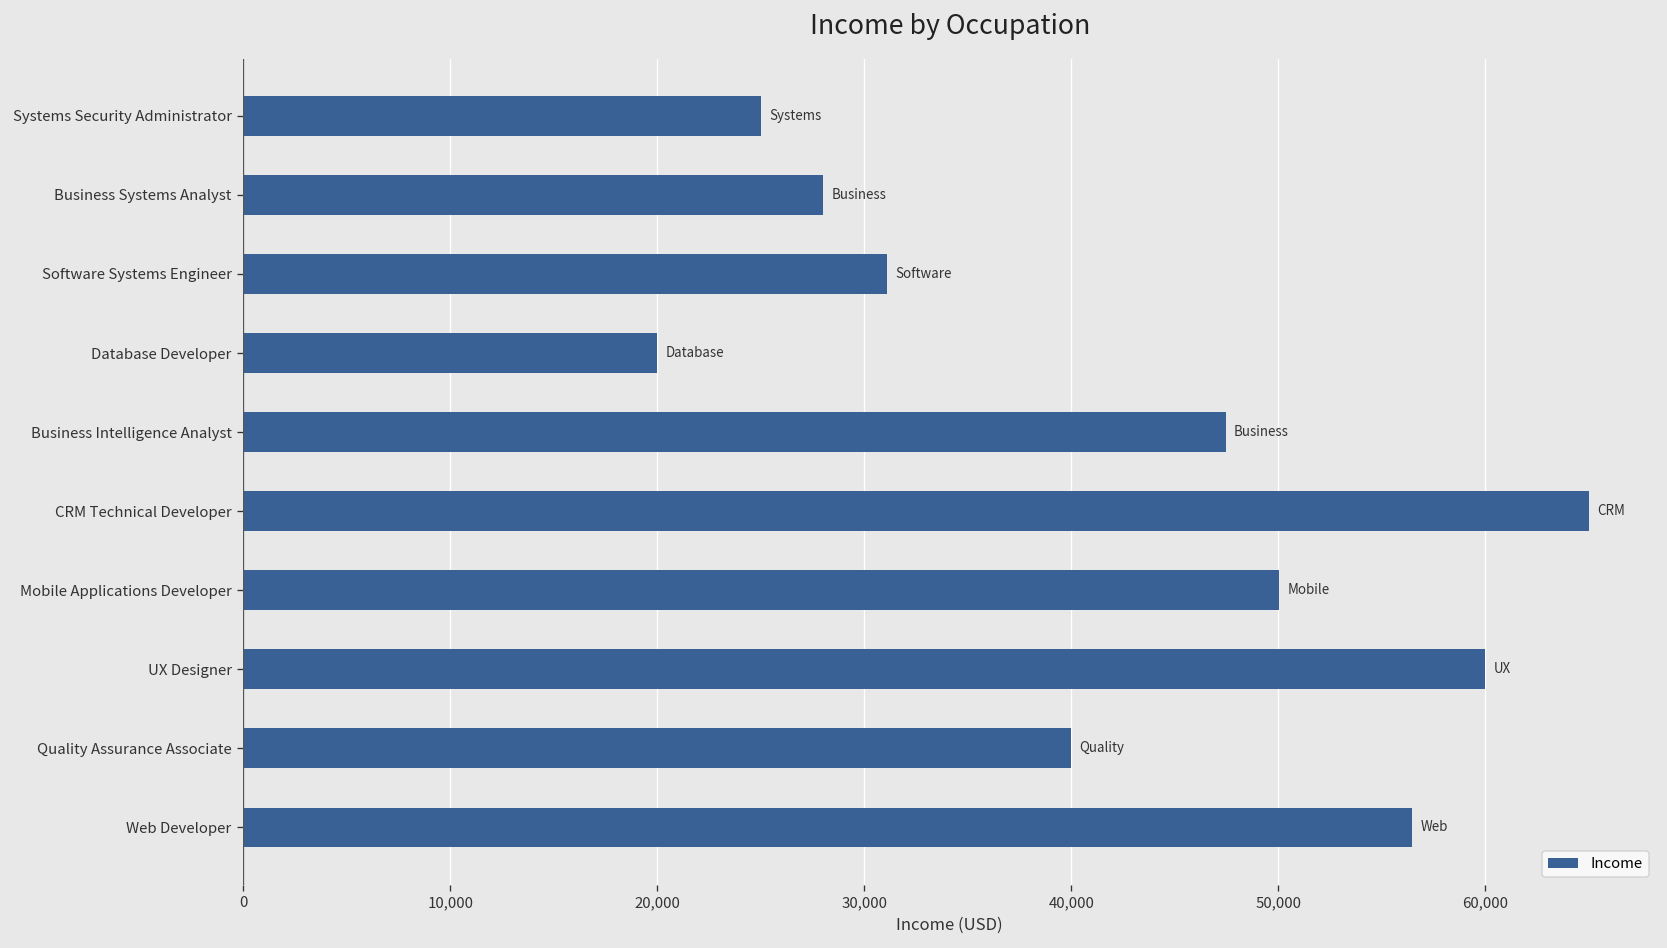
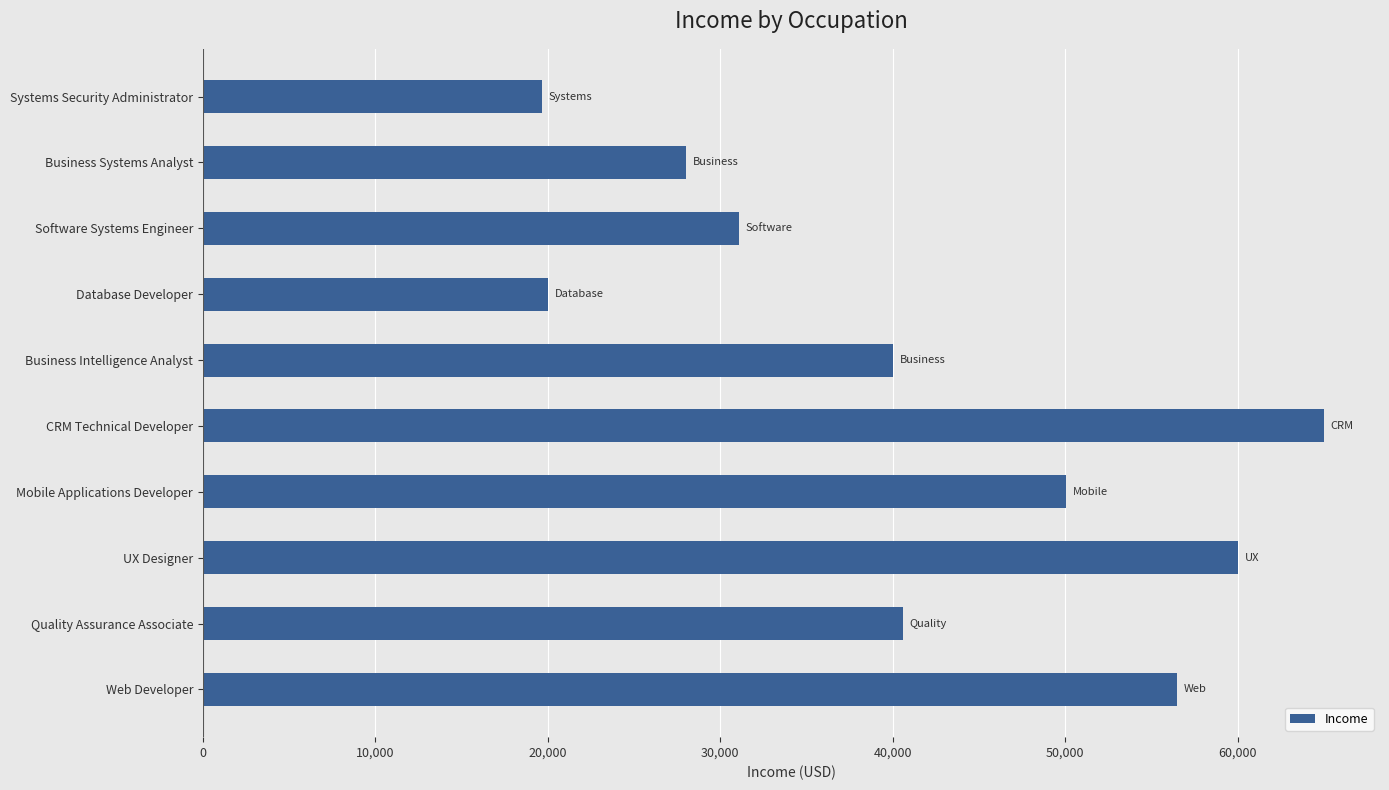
  {
-   "Systems Security Administrator": "25,000",
+   "Systems Security Administrator": "19,700",
    "Business Systems Analyst": "28,000",
    "Software Systems Engineer": "31,100",
    "Database Developer": "20,000",
-   "Business Intelligence Analyst": "47,500",
+   "Business Intelligence Analyst": "40,000",
    "CRM Technical Developer": "65,000",
    "Mobile Applications Developer": "50,100",
    "UX Designer": "60,000",
-   "Quality Assurance Associate": "40,000",
+   "Quality Assurance Associate": "40,600",
    "Web Developer": "56,500"
  }
